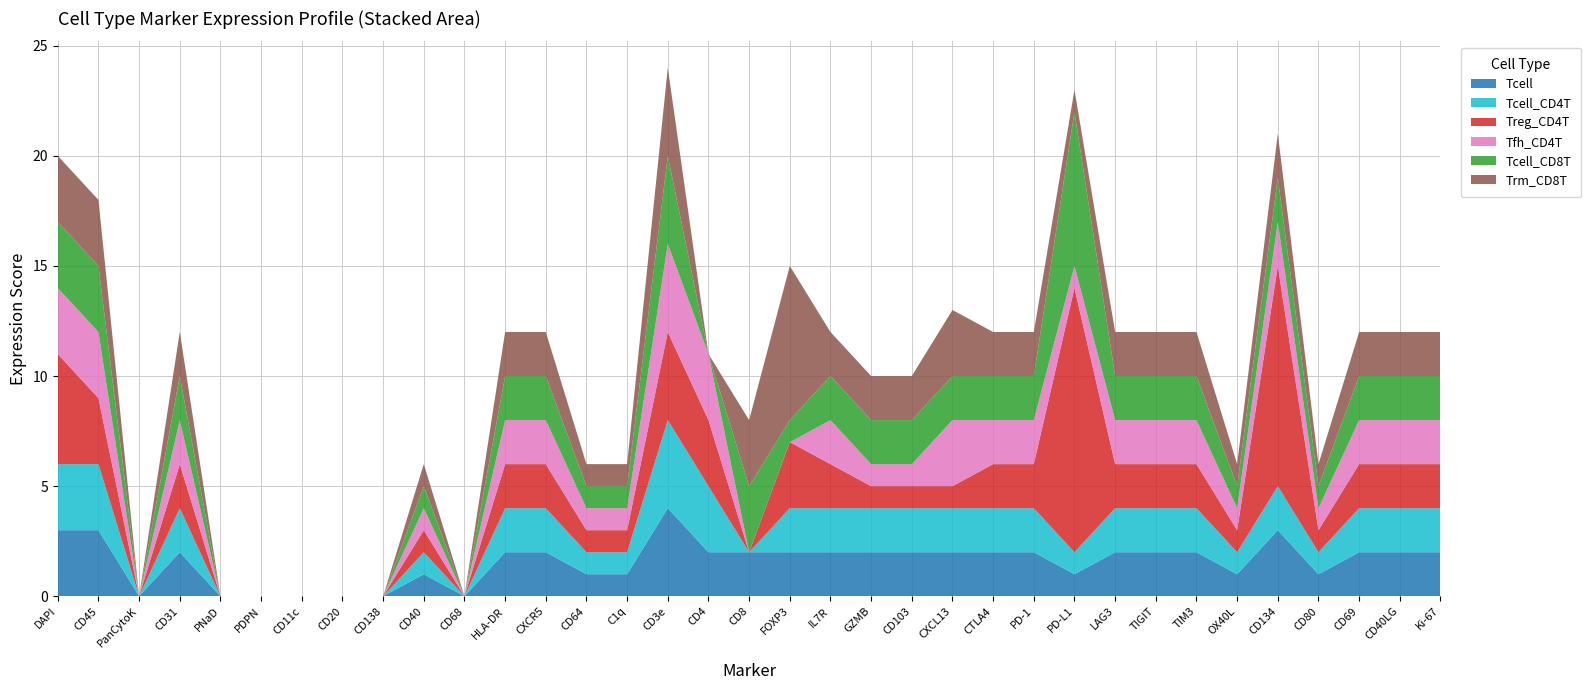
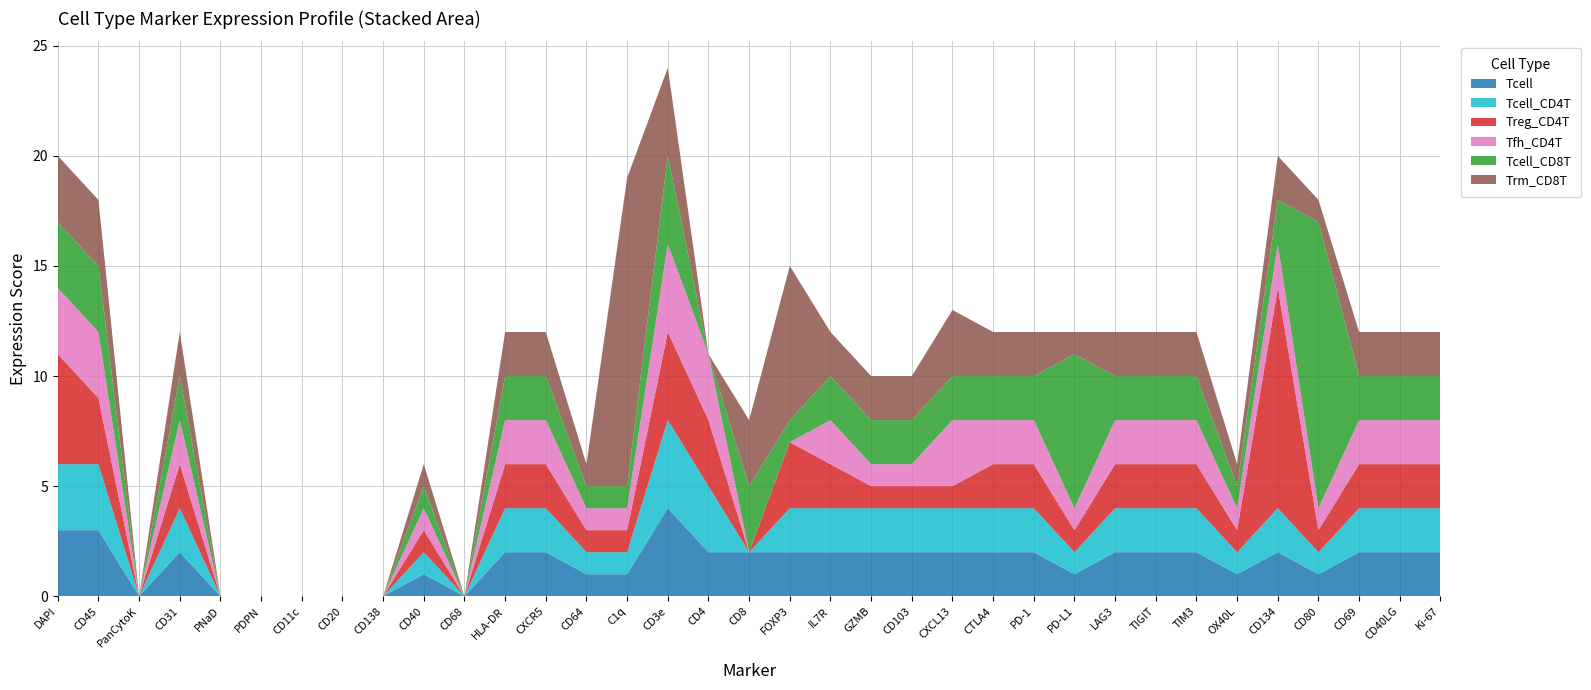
  {
    "Tcell": {
      "DAPI": 3,
      "CD45": 3,
      "CD31": 2,
      "CD40": 1,
      "HLA-DR": 2,
      "CXCR5": 2,
      "CD64": 1,
      "C1q": 1,
      "CD3e": 4,
      "CD4": 2,
      "FOXP3": 2,
      "IL7R": 2,
      "GZMB": 2,
      "CD103": 2,
      "CXCL13": 2,
      "CTLA4": 2,
      "PD-1": 2,
      "PD-L1": 1,
      "LAG3": 2,
      "TIGIT": 2,
      "TIM3": 2,
      "OX40L": 1,
-     "CD134": 3,
+     "CD134": 2,
      "CD80": 1,
      "CD69": 2,
      "CD40LG": 2,
      "Ki-67": 2
    },
    "Tcell_CD4T": {
      "DAPI": 3,
      "CD45": 3,
      "CD31": 2,
      "CD40": 1,
      "HLA-DR": 2,
      "CXCR5": 2,
      "CD64": 1,
      "C1q": 1,
      "CD3e": 4,
      "CD4": 3,
      "FOXP3": 2,
      "IL7R": 2,
      "GZMB": 2,
      "CD103": 2,
      "CXCL13": 2,
      "CTLA4": 2,
      "PD-1": 2,
      "PD-L1": 1,
      "LAG3": 2,
      "TIGIT": 2,
      "TIM3": 2,
      "OX40L": 1,
      "CD134": 2,
      "CD80": 1,
      "CD69": 2,
      "CD40LG": 2,
      "Ki-67": 2
    },
    "Treg_CD4T": {
      "DAPI": 5,
      "CD45": 3,
      "CD31": 2,
      "CD40": 1,
      "HLA-DR": 2,
      "CXCR5": 2,
      "CD64": 1,
      "C1q": 1,
      "CD3e": 4,
      "CD4": 3,
      "IL7R": 2,
      "GZMB": 1,
      "CD103": 1,
      "CXCL13": 1,
      "CTLA4": 2,
      "PD-1": 2,
-     "PD-L1": 12,
+     "PD-L1": 1,
      "LAG3": 2,
      "TIGIT": 2,
      "TIM3": 2,
      "OX40L": 1,
      "CD134": 10,
      "CD80": 1,
      "CD69": 2,
      "CD40LG": 2,
      "Ki-67": 2
    },
    "Tfh_CD4T": {
      "DAPI": 3,
      "CD45": 3,
      "CD31": 2,
      "CD40": 1,
      "HLA-DR": 2,
      "CXCR5": 2,
      "CD64": 1,
      "C1q": 1,
      "CD3e": 4,
      "IL7R": 2,
      "GZMB": 1,
      "CD103": 1,
      "CXCL13": 3,
      "CTLA4": 2,
      "PD-1": 2,
      "PD-L1": 1,
      "LAG3": 2,
      "TIGIT": 2,
      "TIM3": 2,
      "OX40L": 1,
      "CD134": 2,
      "CD80": 1,
      "CD69": 2,
      "CD40LG": 2,
      "Ki-67": 2
    },
    "Tcell_CD8T": {
      "DAPI": 3,
      "CD45": 3,
      "CD31": 2,
      "CD40": 1,
      "HLA-DR": 2,
      "CXCR5": 2,
      "CD64": 1,
      "C1q": 1,
      "CD3e": 4,
      "CD8": 3,
      "FOXP3": 1,
      "IL7R": 2,
      "GZMB": 2,
      "CD103": 2,
      "CXCL13": 2,
      "CTLA4": 2,
      "PD-1": 2,
      "PD-L1": 7,
      "LAG3": 2,
      "TIGIT": 2,
      "TIM3": 2,
      "OX40L": 1,
      "CD134": 2,
-     "CD80": 1,
+     "CD80": 13,
      "CD69": 2,
      "CD40LG": 2,
      "Ki-67": 2
    },
    "Trm_CD8T": {
      "DAPI": 3,
      "CD45": 3,
      "CD31": 2,
      "CD40": 1,
      "HLA-DR": 2,
      "CXCR5": 2,
      "CD64": 1,
-     "C1q": 1,
+     "C1q": 14,
      "CD3e": 4,
      "CD8": 3,
      "FOXP3": 7,
      "IL7R": 2,
      "GZMB": 2,
      "CD103": 2,
      "CXCL13": 3,
      "CTLA4": 2,
      "PD-1": 2,
      "PD-L1": 1,
      "LAG3": 2,
      "TIGIT": 2,
      "TIM3": 2,
      "OX40L": 1,
      "CD134": 2,
      "CD80": 1,
      "CD69": 2,
      "CD40LG": 2,
      "Ki-67": 2
    }
  }
